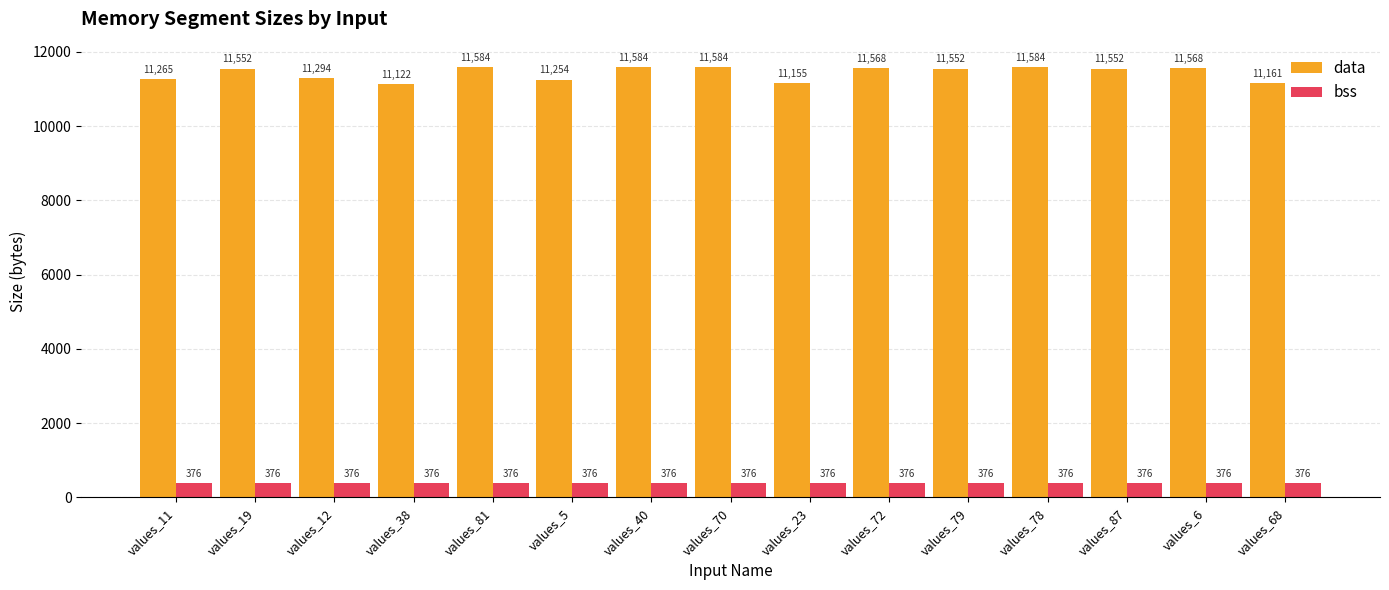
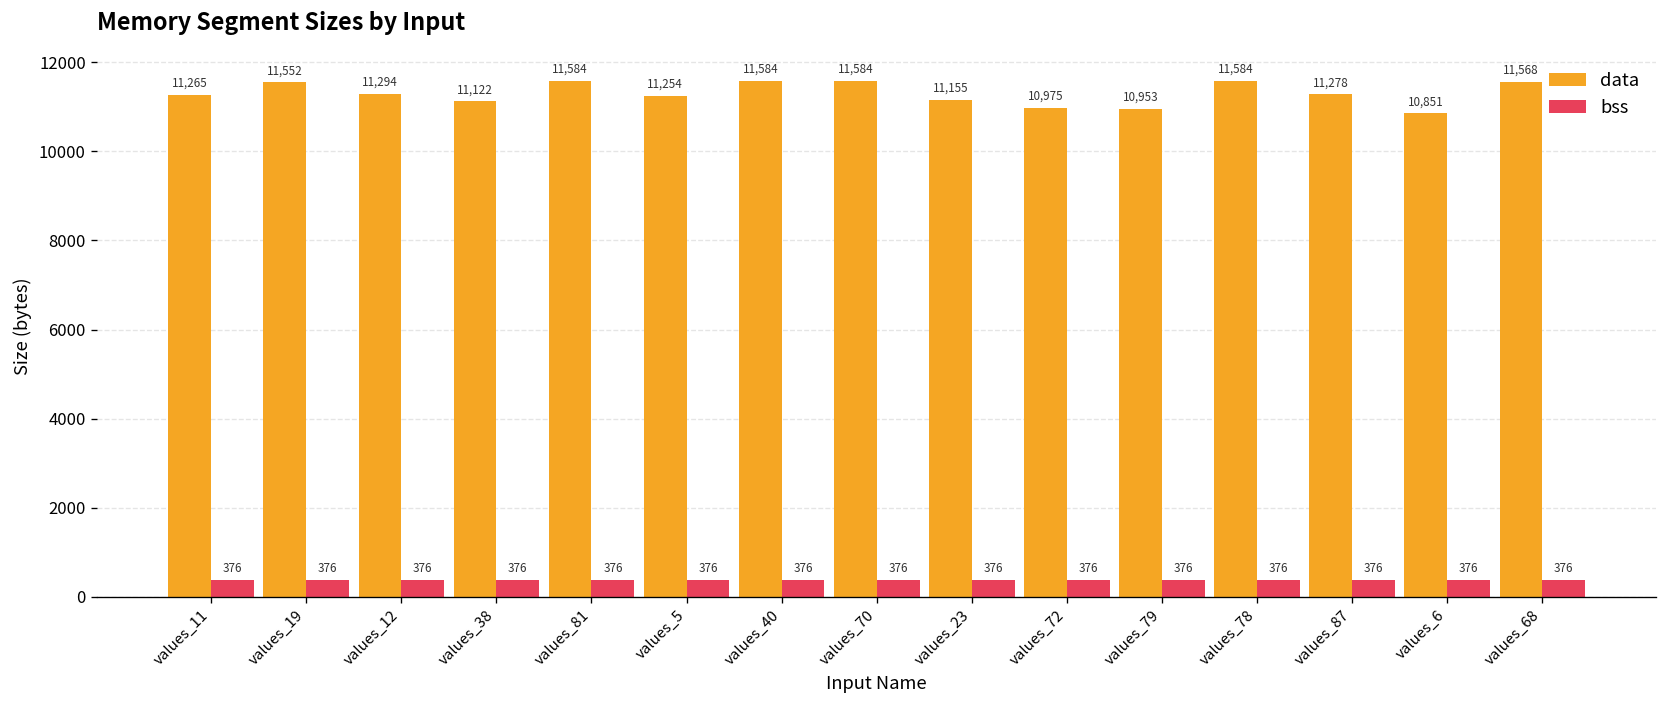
  {
    "data": {
      "values_11": "11,265",
      "values_19": "11,552",
      "values_12": "11,294",
      "values_38": "11,122",
      "values_81": "11,584",
      "values_5": "11,254",
      "values_40": "11,584",
      "values_70": "11,584",
      "values_23": "11,155",
-     "values_72": "11,568",
-     "values_79": "11,552",
+     "values_72": "10,975",
+     "values_79": "10,953",
      "values_78": "11,584",
-     "values_87": "11,552",
-     "values_6": "11,568",
-     "values_68": "11,161"
+     "values_87": "11,278",
+     "values_6": "10,851",
+     "values_68": "11,568"
    },
    "bss": {
      "values_11": "376",
      "values_19": "376",
      "values_12": "376",
      "values_38": "376",
      "values_81": "376",
      "values_5": "376",
      "values_40": "376",
      "values_70": "376",
      "values_23": "376",
      "values_72": "376",
      "values_79": "376",
      "values_78": "376",
      "values_87": "376",
      "values_6": "376",
      "values_68": "376"
    }
  }
